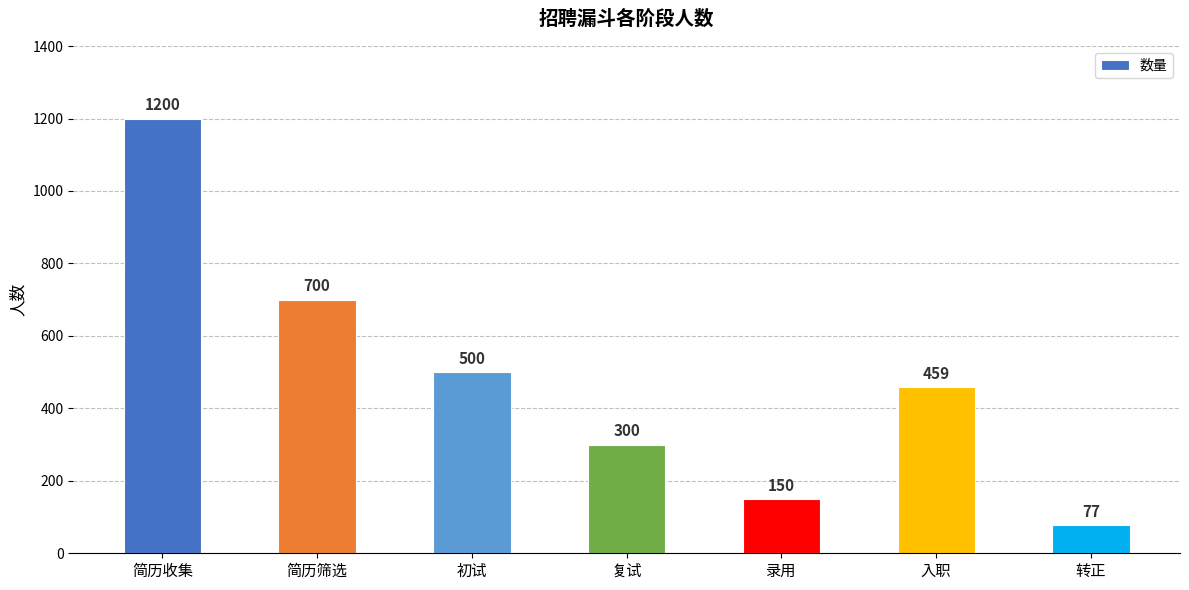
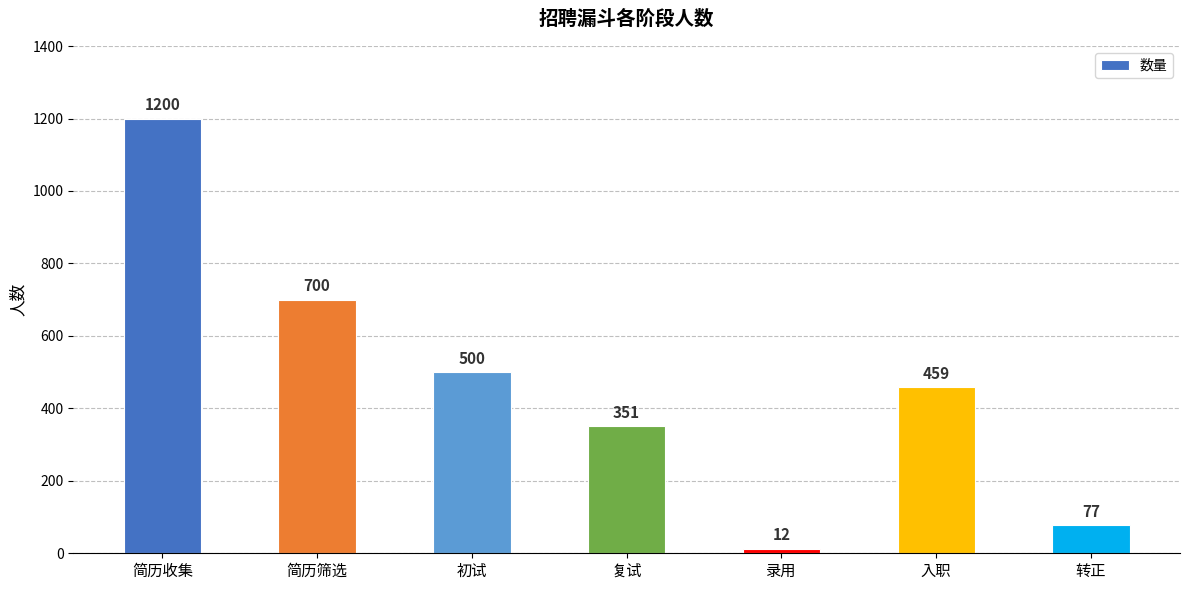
  {
    "简历收集": 1200,
    "简历筛选": 700,
    "初试": 500,
-   "复试": 300,
-   "录用": 150,
+   "复试": 351,
+   "录用": 12,
    "入职": 459,
    "转正": 77
  }
